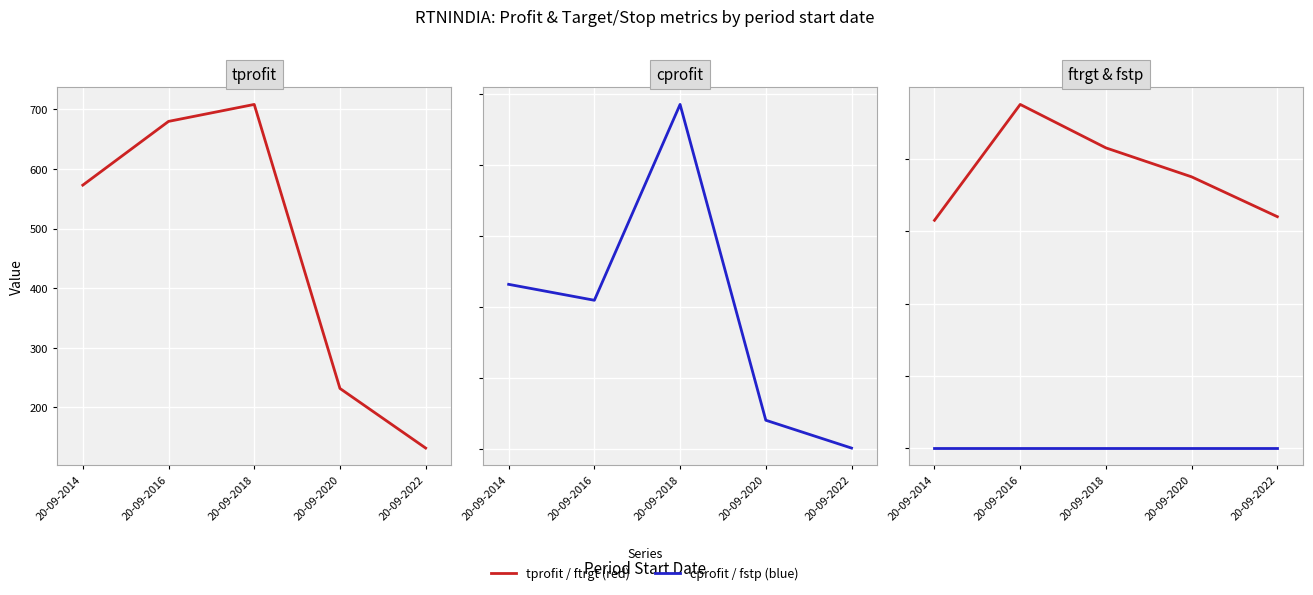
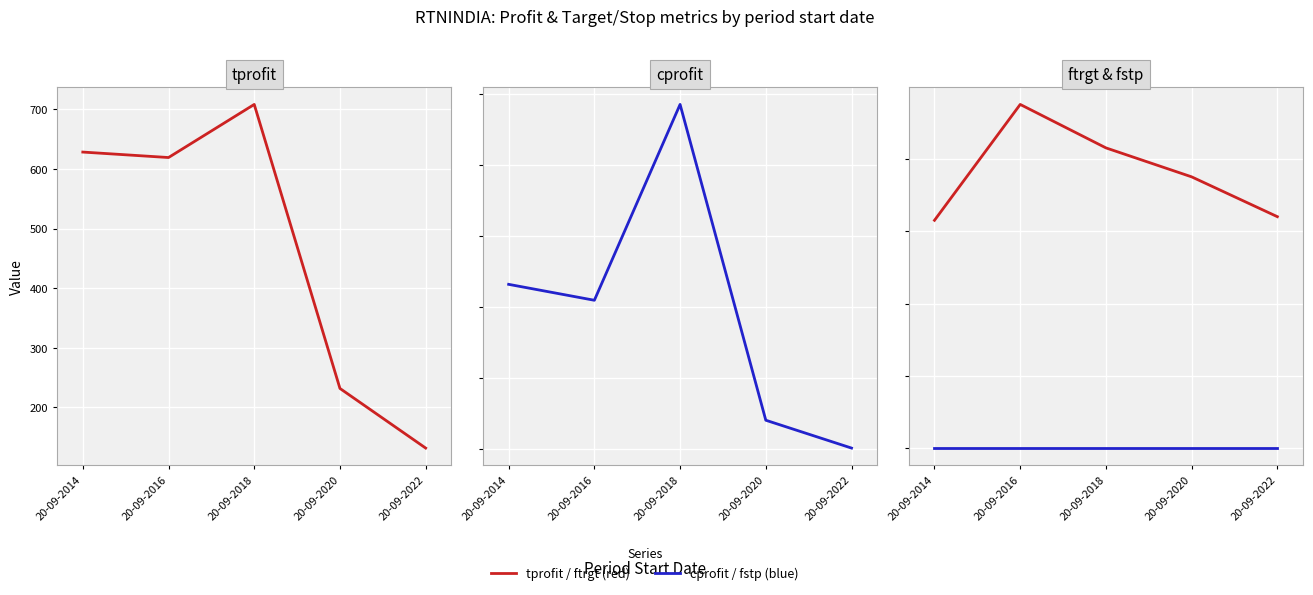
  {
    "tprofit": {
-     "20-09-2014": 570,
-     "20-09-2016": 680,
+     "20-09-2014": 630,
+     "20-09-2016": 620,
      "20-09-2018": 710,
      "20-09-2020": 230,
      "20-09-2022": 130
    }
  }
